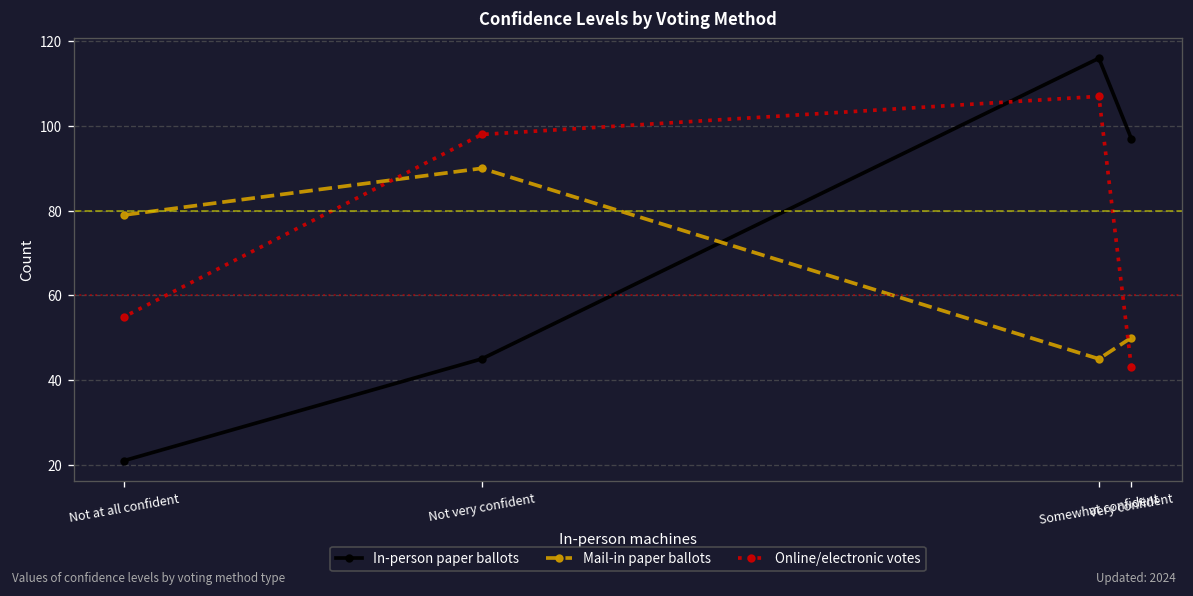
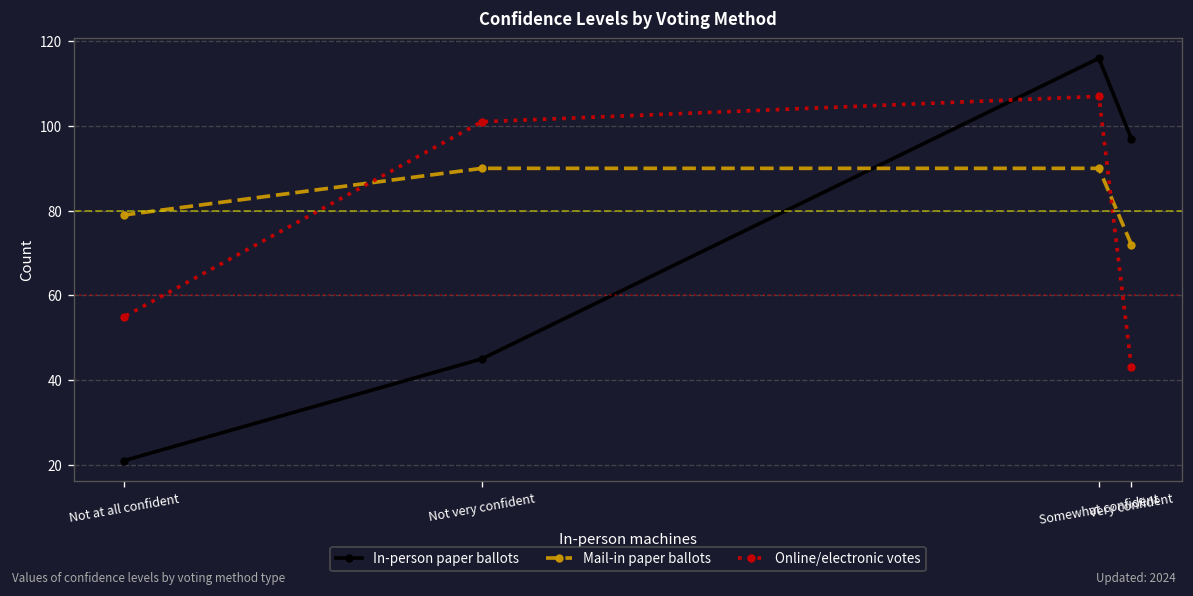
  {
    "In-person paper ballots": {
      "Not at all confident": 21,
      "Not very confident": 45,
      "Somewhat confident": 116,
      "Very confident": 97
    },
    "Mail-in paper ballots": {
      "Not at all confident": 79,
      "Not very confident": 90,
-     "Somewhat confident": 45,
-     "Very confident": 50
+     "Somewhat confident": 90,
+     "Very confident": 72
    },
    "Online/electronic votes": {
      "Not at all confident": 55,
-     "Not very confident": 98,
+     "Not very confident": 101,
      "Somewhat confident": 107,
      "Very confident": 43
    }
  }
